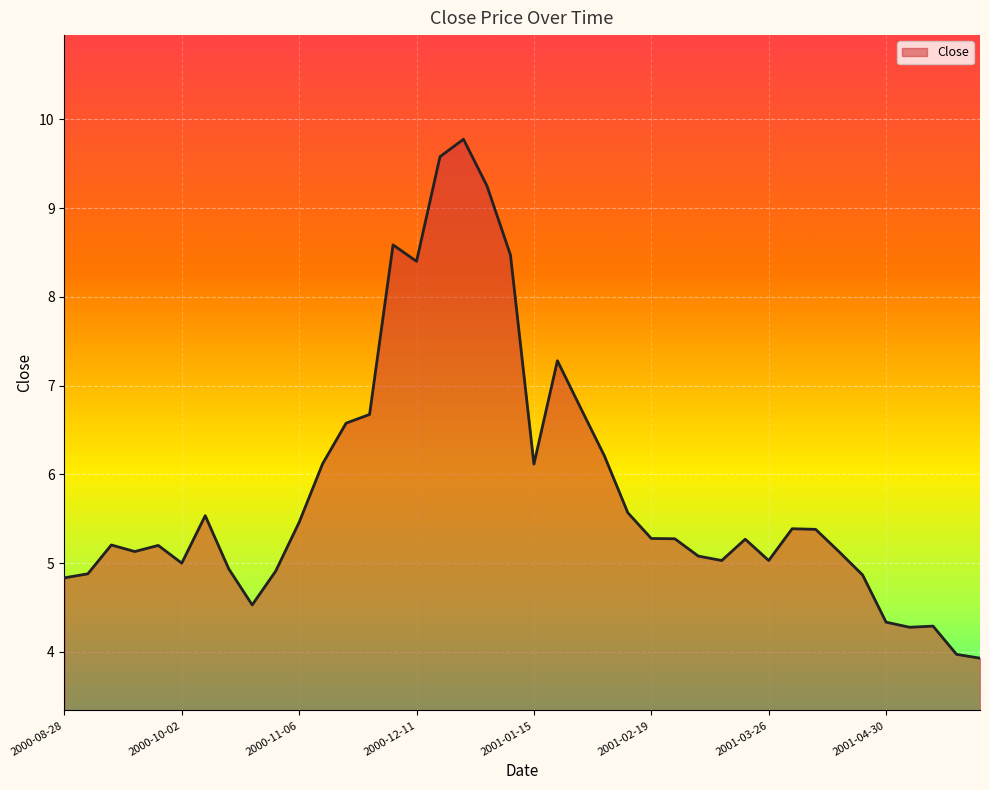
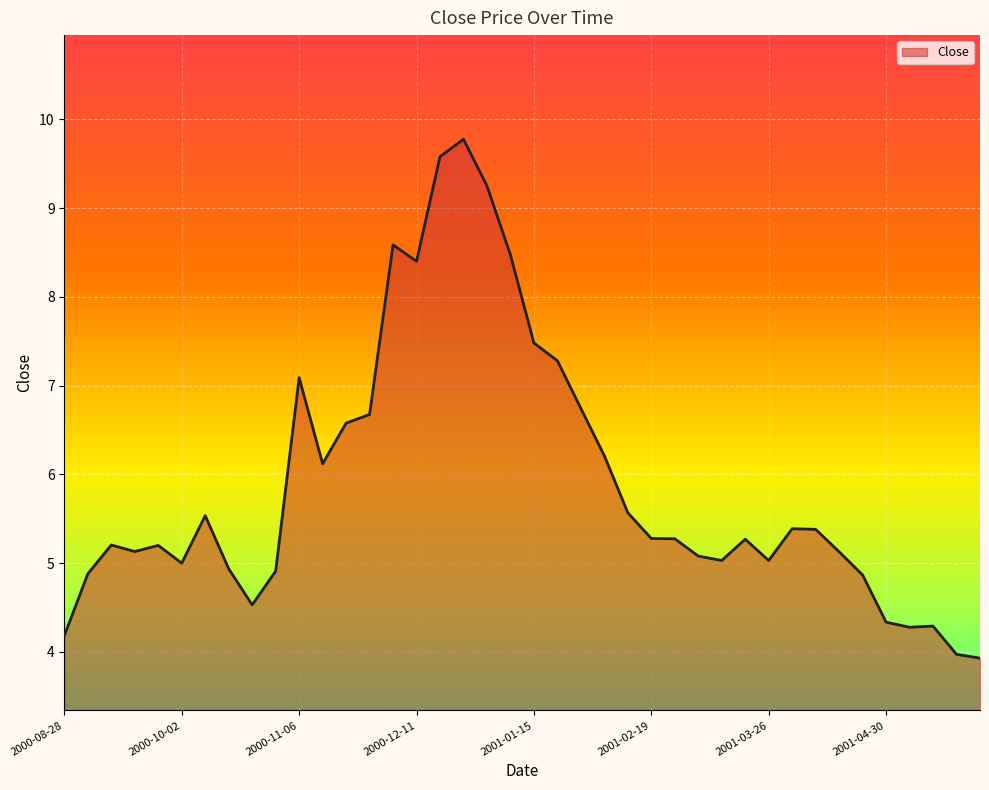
  {
-   "2000-08-28": 4.8,
+   "2000-08-28": 4.2,
    "2000-10-02": 5.0,
-   "2000-11-06": 5.5,
+   "2000-11-06": 7.1,
    "2000-12-11": 8.4,
-   "2001-01-15": 6.1,
+   "2001-01-15": 7.5,
    "2001-02-19": 5.3,
    "2001-03-26": 5.0,
    "2001-04-30": 4.3
  }
